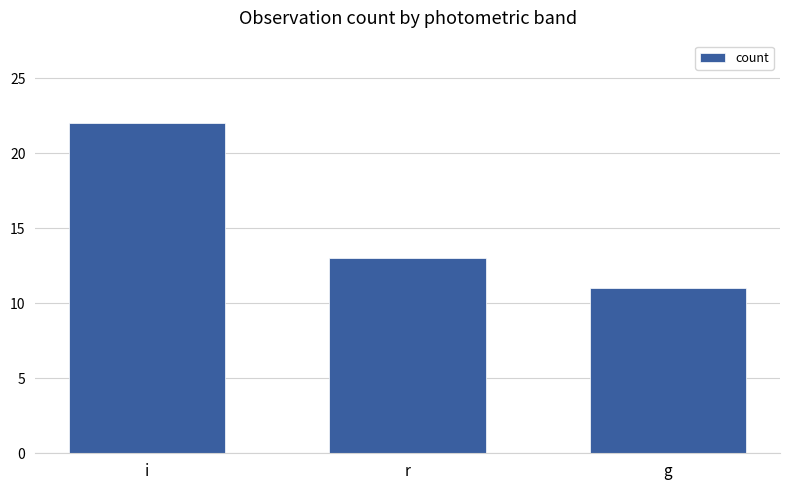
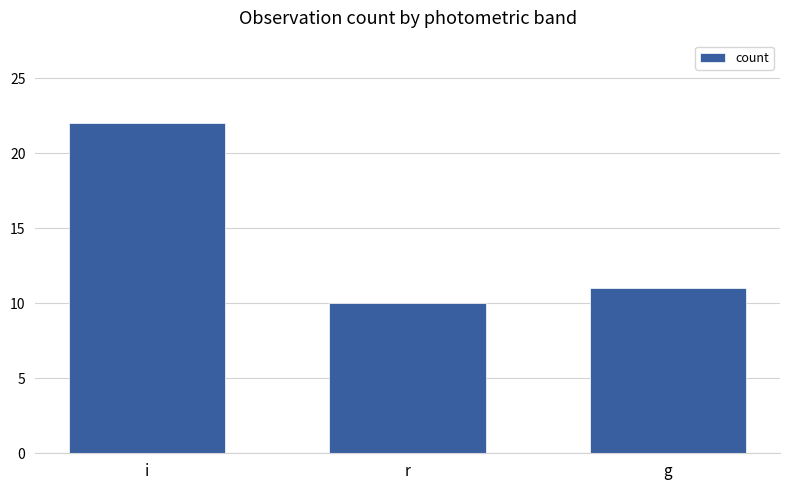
  {
    "i": 22,
-   "r": 13,
+   "r": 10,
    "g": 11
  }
